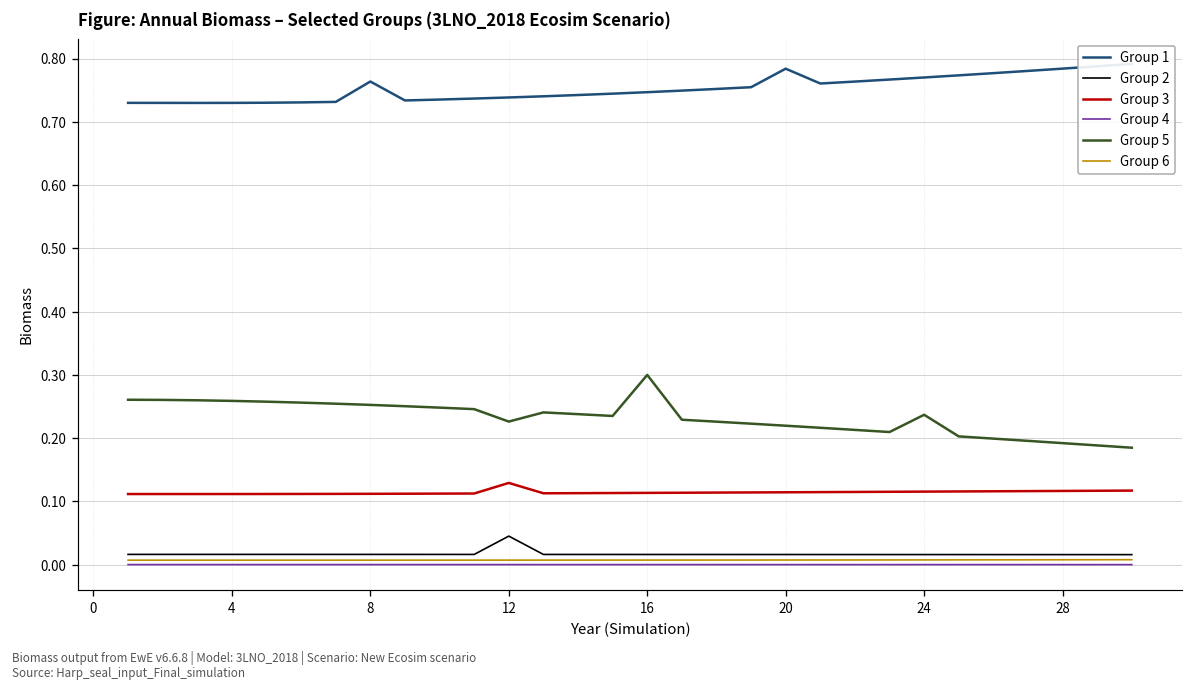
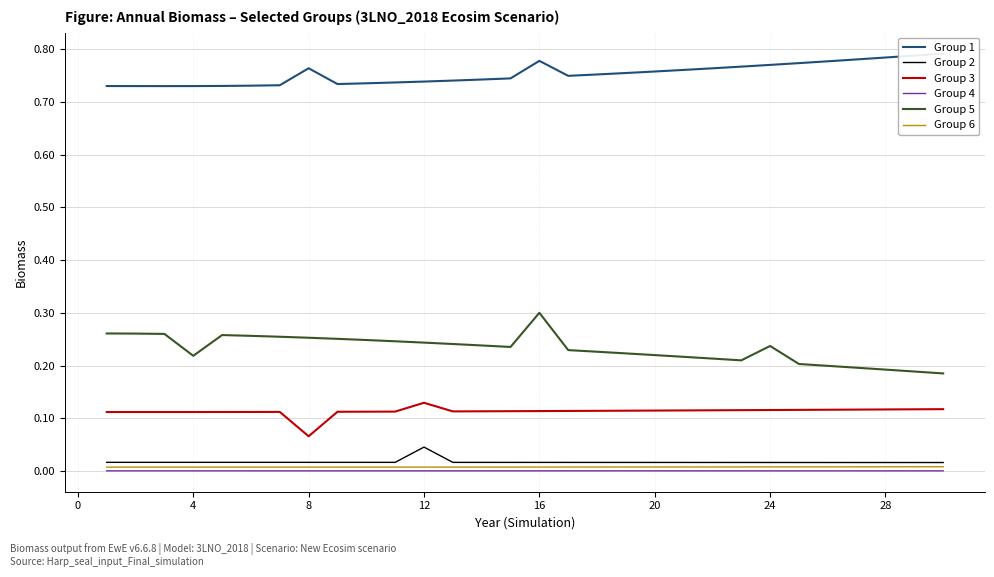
  {
    "Group 1": {
      "4": 0.73,
      "8": 0.76,
      "12": 0.74,
-     "16": 0.75,
-     "20": 0.78,
+     "16": 0.78,
+     "20": 0.76,
      "24": 0.77,
      "28": 0.78
    },
    "Group 2": {
      "4": 0.02,
      "8": 0.02,
      "12": 0.05,
      "16": 0.02,
      "20": 0.02,
      "24": 0.02,
      "28": 0.02
    },
    "Group 3": {
      "4": 0.11,
-     "8": 0.11,
+     "8": 0.07,
      "12": 0.13,
      "16": 0.11,
      "20": 0.11,
      "24": 0.12,
      "28": 0.12
    },
    "Group 4": {
      "4": 0.00,
      "8": 0.00,
      "12": 0.00,
      "16": 0.00,
      "20": 0.00,
      "24": 0.00,
      "28": 0.00
    },
    "Group 5": {
-     "4": 0.26,
+     "4": 0.22,
      "8": 0.25,
-     "12": 0.23,
+     "12": 0.24,
      "16": 0.30,
      "20": 0.22,
      "24": 0.24,
      "28": 0.19
    },
    "Group 6": {
      "4": 0.01,
      "8": 0.01,
      "12": 0.01,
      "16": 0.01,
      "20": 0.01,
      "24": 0.01,
      "28": 0.01
    }
  }
